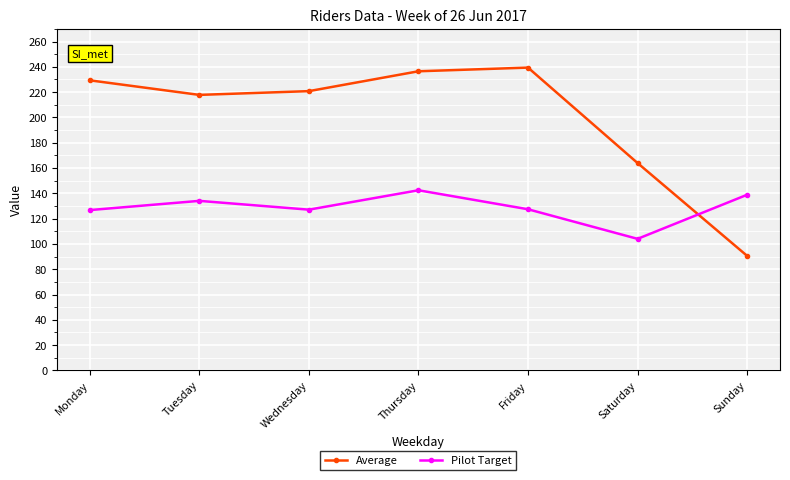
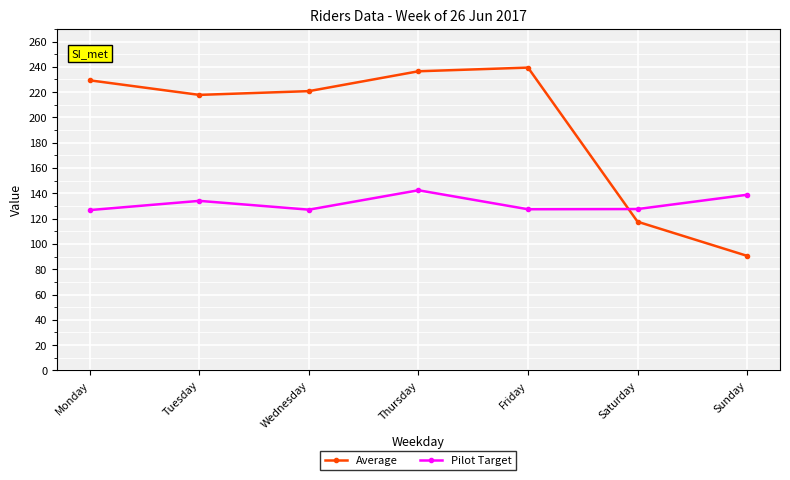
  {
    "Average": {
      "Monday": 229,
      "Tuesday": 218,
      "Wednesday": 221,
      "Thursday": 237,
      "Friday": 239,
-     "Saturday": 164,
+     "Saturday": 118,
      "Sunday": 91
    },
    "Pilot Target": {
      "Monday": 127,
      "Tuesday": 134,
      "Wednesday": 127,
      "Thursday": 142,
      "Friday": 127,
-     "Saturday": 104,
+     "Saturday": 128,
      "Sunday": 139
    }
  }
